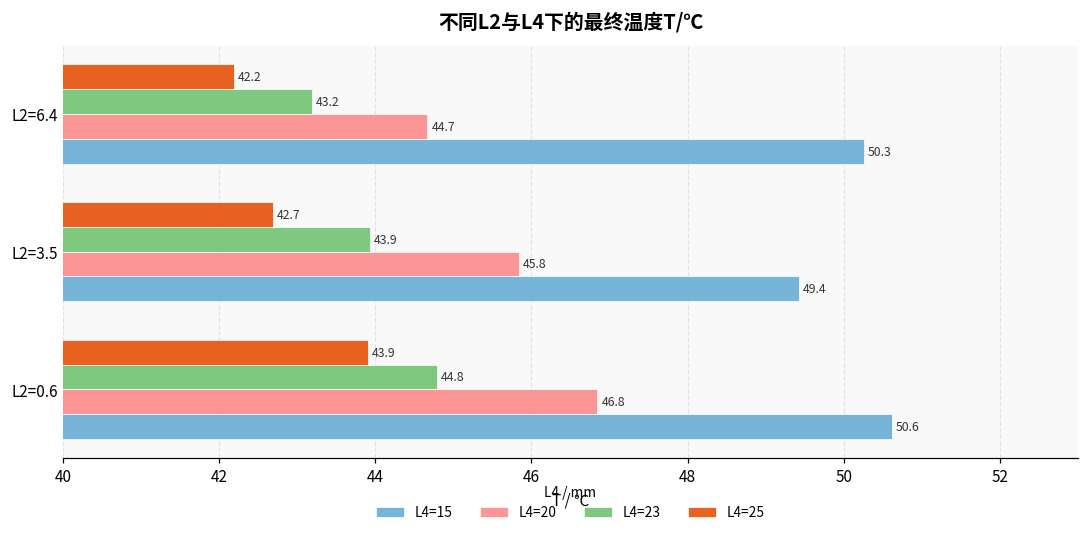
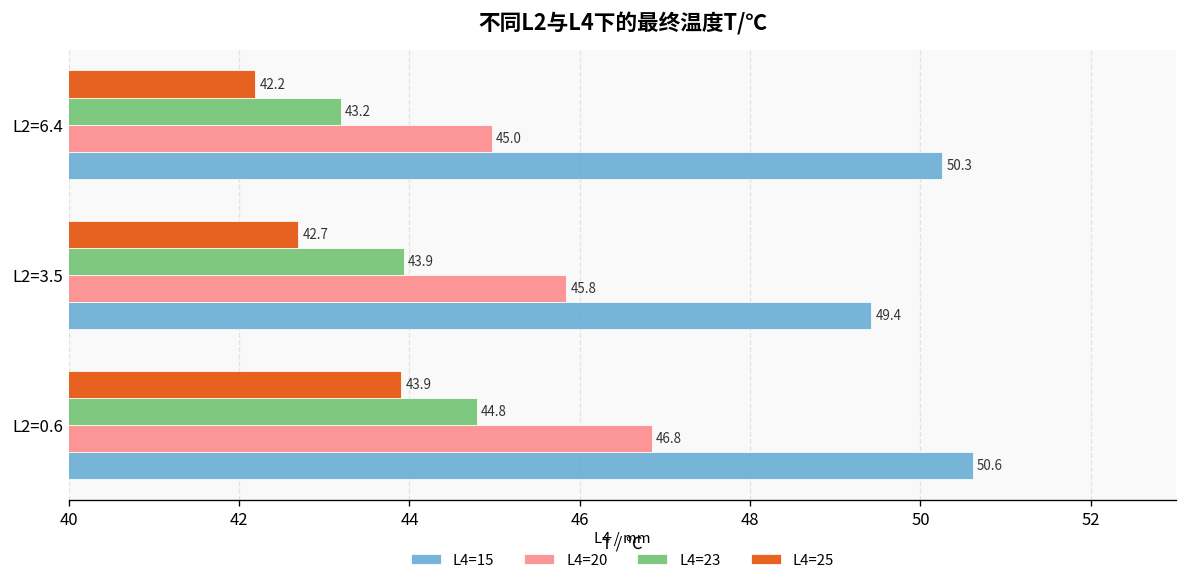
  {
    "L4=15": {
      "L2=6.4": 50.3,
      "L2=3.5": 49.4,
      "L2=0.6": 50.6
    },
    "L4=20": {
-     "L2=6.4": 44.7,
+     "L2=6.4": 45.0,
      "L2=3.5": 45.8,
      "L2=0.6": 46.8
    },
    "L4=23": {
      "L2=6.4": 43.2,
      "L2=3.5": 43.9,
      "L2=0.6": 44.8
    },
    "L4=25": {
      "L2=6.4": 42.2,
      "L2=3.5": 42.7,
      "L2=0.6": 43.9
    }
  }
